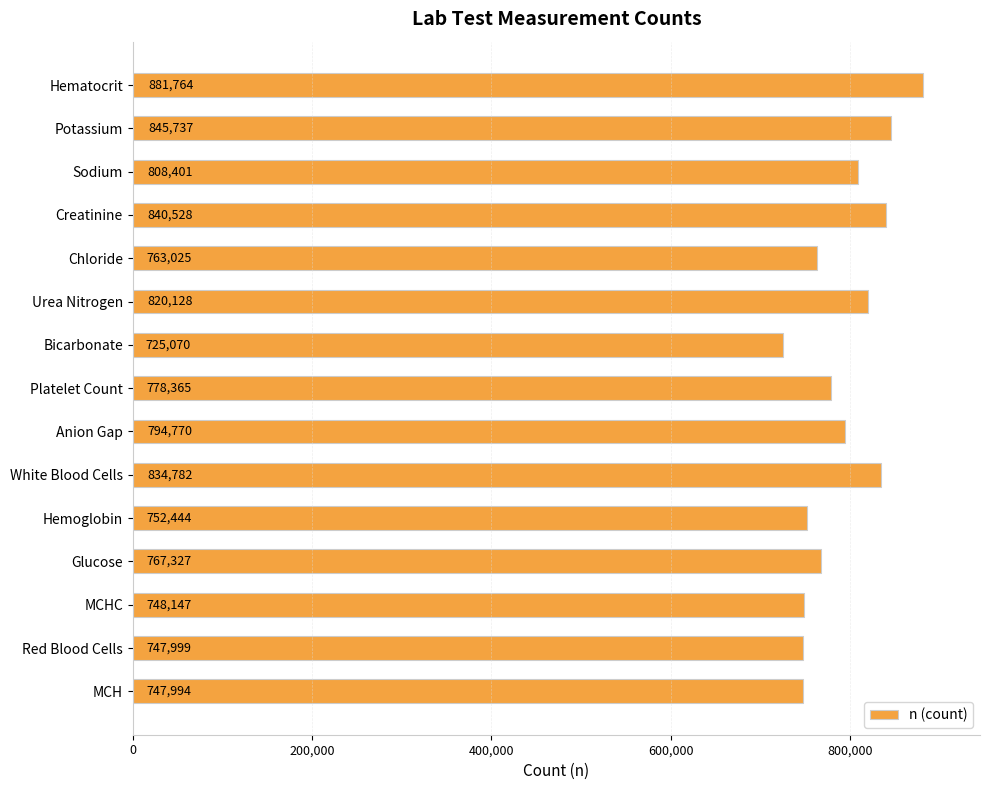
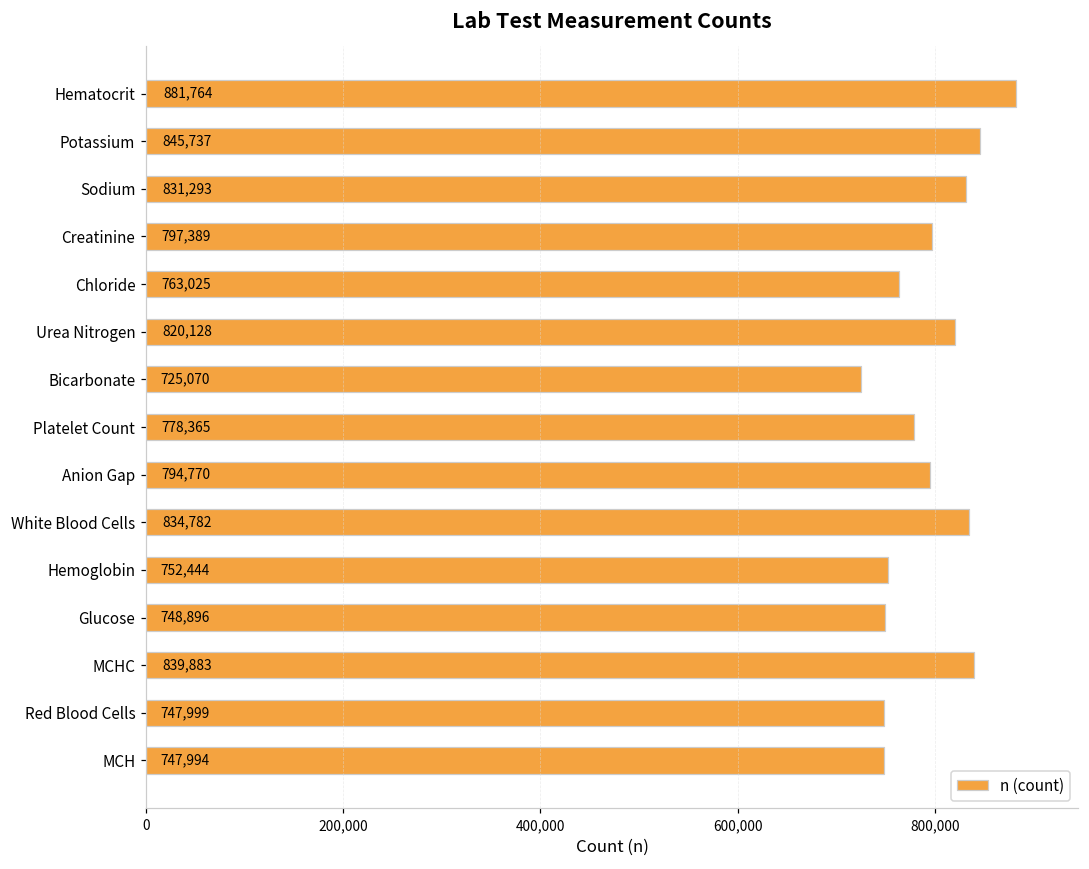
  {
    "Hematocrit": "881,764",
    "Potassium": "845,737",
-   "Sodium": "808,401",
-   "Creatinine": "840,528",
+   "Sodium": "831,293",
+   "Creatinine": "797,389",
    "Chloride": "763,025",
    "Urea Nitrogen": "820,128",
    "Bicarbonate": "725,070",
    "Platelet Count": "778,365",
    "Anion Gap": "794,770",
    "White Blood Cells": "834,782",
    "Hemoglobin": "752,444",
-   "Glucose": "767,327",
-   "MCHC": "748,147",
+   "Glucose": "748,896",
+   "MCHC": "839,883",
    "Red Blood Cells": "747,999",
    "MCH": "747,994"
  }
